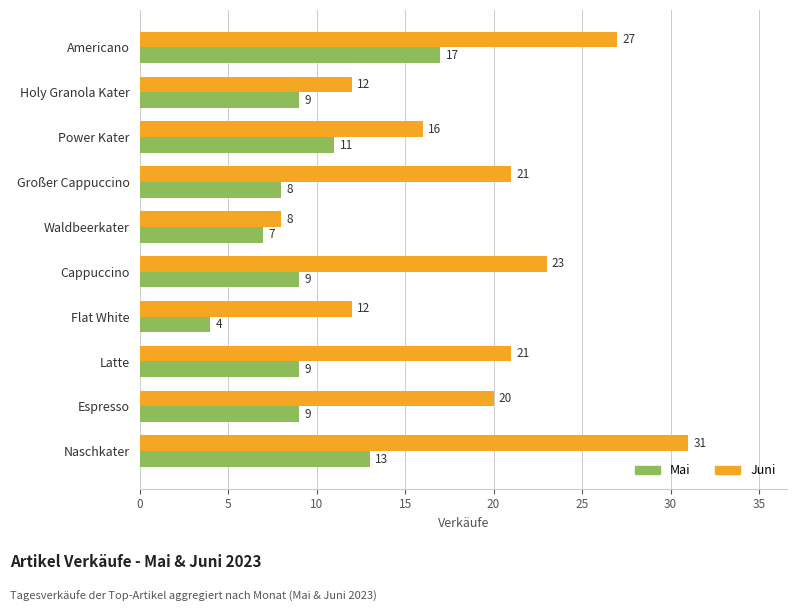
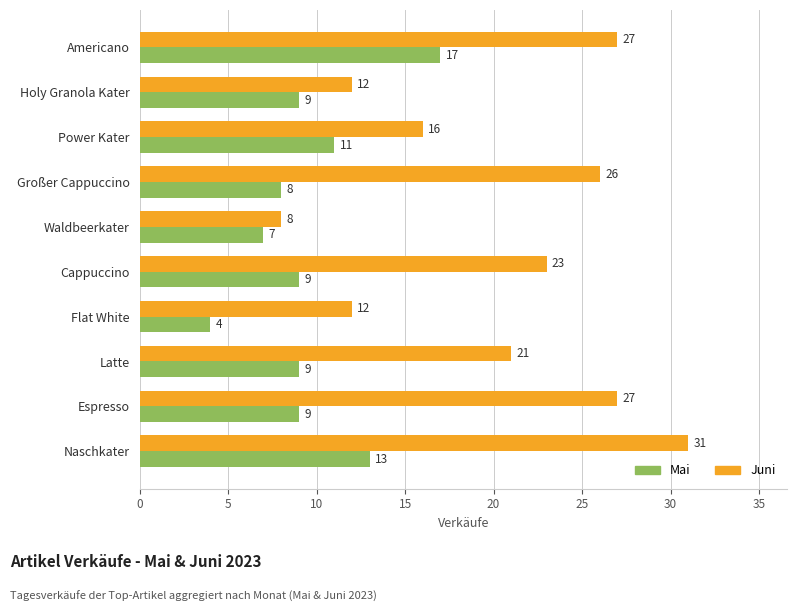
  {
    "Mai": {
      "Americano": 17,
      "Holy Granola Kater": 9,
      "Power Kater": 11,
      "Großer Cappuccino": 8,
      "Waldbeerkater": 7,
      "Cappuccino": 9,
      "Flat White": 4,
      "Latte": 9,
      "Espresso": 9,
      "Naschkater": 13
    },
    "Juni": {
      "Americano": 27,
      "Holy Granola Kater": 12,
      "Power Kater": 16,
-     "Großer Cappuccino": 21,
+     "Großer Cappuccino": 26,
      "Waldbeerkater": 8,
      "Cappuccino": 23,
      "Flat White": 12,
      "Latte": 21,
-     "Espresso": 20,
+     "Espresso": 27,
      "Naschkater": 31
    }
  }
